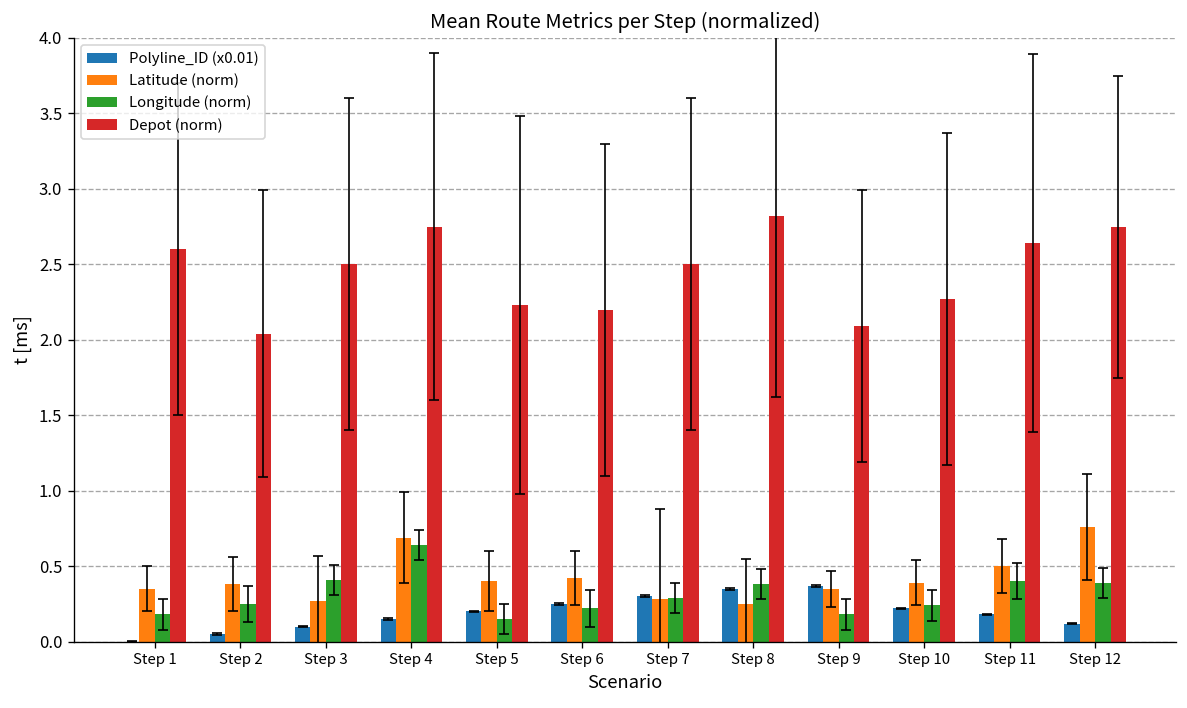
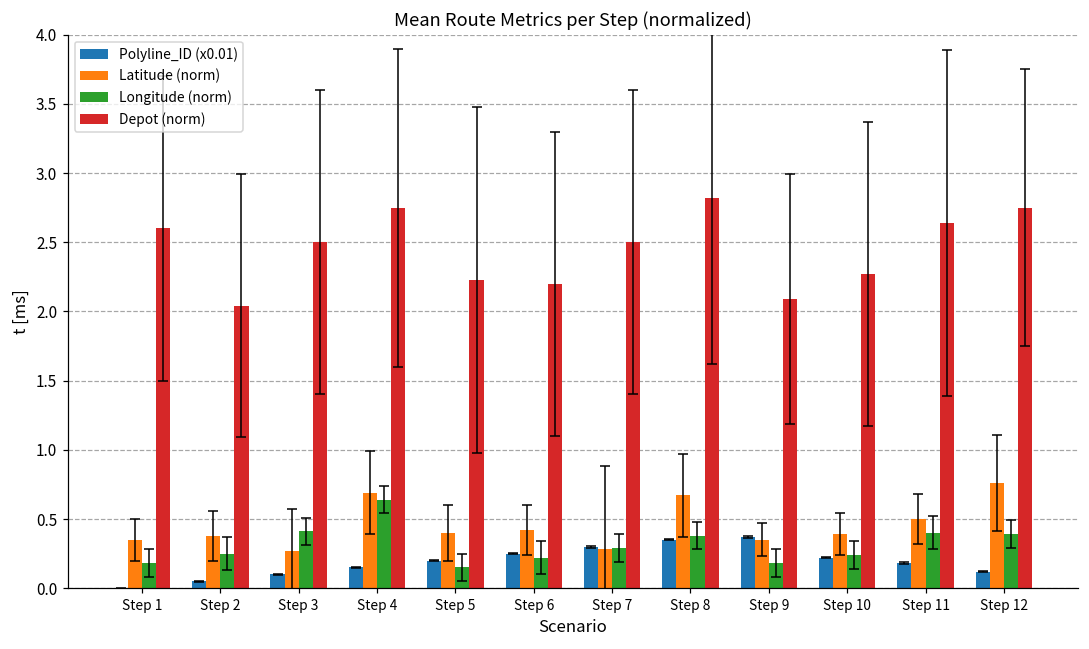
  {
    "Latitude (norm)": {
      "Step 1": 0.35,
      "Step 2": 0.38,
      "Step 3": 0.27,
      "Step 4": 0.69,
      "Step 5": 0.40,
      "Step 6": 0.42,
      "Step 7": 0.28,
-     "Step 8": 0.25,
+     "Step 8": 0.67,
      "Step 9": 0.35,
      "Step 10": 0.39,
      "Step 11": 0.50,
      "Step 12": 0.76
    },
    "Longitude (norm)": {
      "Step 1": 0.18,
      "Step 2": 0.25,
      "Step 3": 0.41,
      "Step 4": 0.64,
      "Step 5": 0.15,
      "Step 6": 0.22,
      "Step 7": 0.29,
      "Step 8": 0.38,
      "Step 9": 0.18,
      "Step 10": 0.24,
      "Step 11": 0.40,
      "Step 12": 0.39
    },
    "Depot (norm)": {
      "Step 1": 2.60,
      "Step 2": 2.04,
      "Step 3": 2.50,
      "Step 4": 2.75,
      "Step 5": 2.23,
      "Step 6": 2.20,
      "Step 7": 2.50,
      "Step 8": 2.82,
      "Step 9": 2.09,
      "Step 10": 2.27,
      "Step 11": 2.64,
      "Step 12": 2.75
    }
  }
